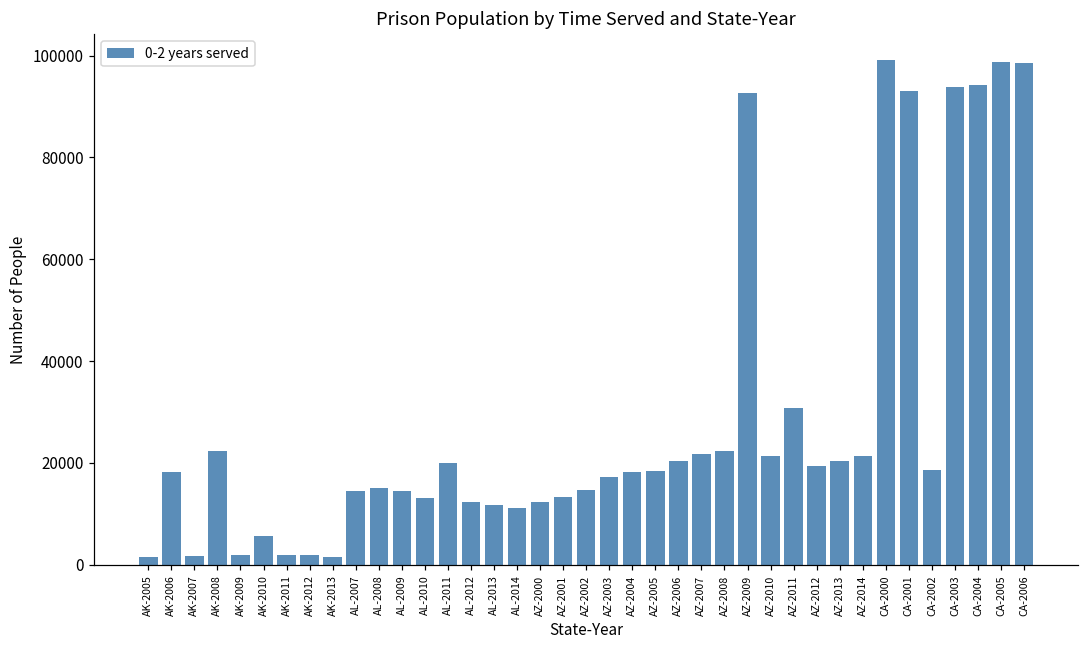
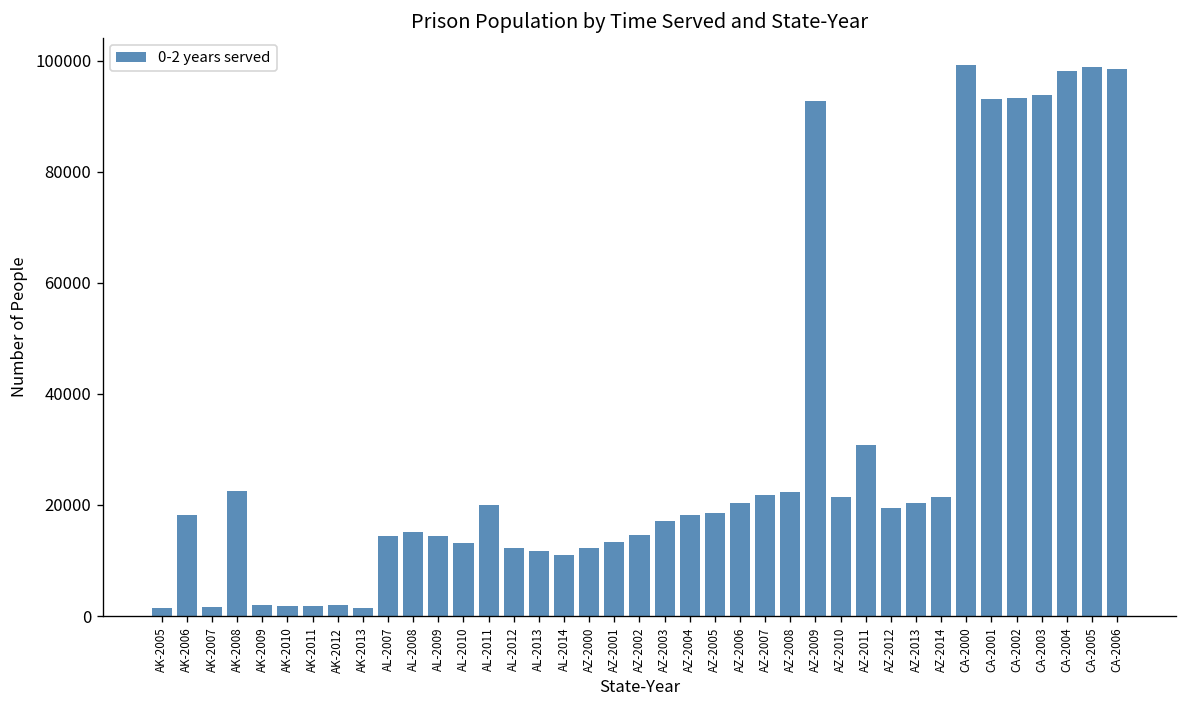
  {
    "AK-2005": 2000,
    "AK-2006": 18000,
    "AK-2007": 2000,
    "AK-2008": 22000,
    "AK-2009": 2000,
-   "AK-2010": 6000,
+   "AK-2010": 2000,
    "AK-2011": 2000,
    "AK-2012": 2000,
    "AK-2013": 1000,
    "AL-2007": 14000,
    "AL-2008": 15000,
    "AL-2009": 14000,
    "AL-2010": 13000,
    "AL-2011": 20000,
    "AL-2012": 12000,
    "AL-2013": 12000,
    "AL-2014": 11000,
    "AZ-2000": 12000,
    "AZ-2001": 13000,
    "AZ-2002": 15000,
    "AZ-2003": 17000,
    "AZ-2004": 18000,
    "AZ-2005": 18000,
    "AZ-2006": 20000,
    "AZ-2007": 22000,
    "AZ-2008": 22000,
    "AZ-2009": 93000,
    "AZ-2010": 21000,
    "AZ-2011": 31000,
    "AZ-2012": 19000,
    "AZ-2013": 20000,
    "AZ-2014": 21000,
    "CA-2000": 99000,
    "CA-2001": 93000,
-   "CA-2002": 19000,
+   "CA-2002": 93000,
    "CA-2003": 94000,
-   "CA-2004": 94000,
+   "CA-2004": 98000,
    "CA-2005": 99000,
    "CA-2006": 99000
  }
